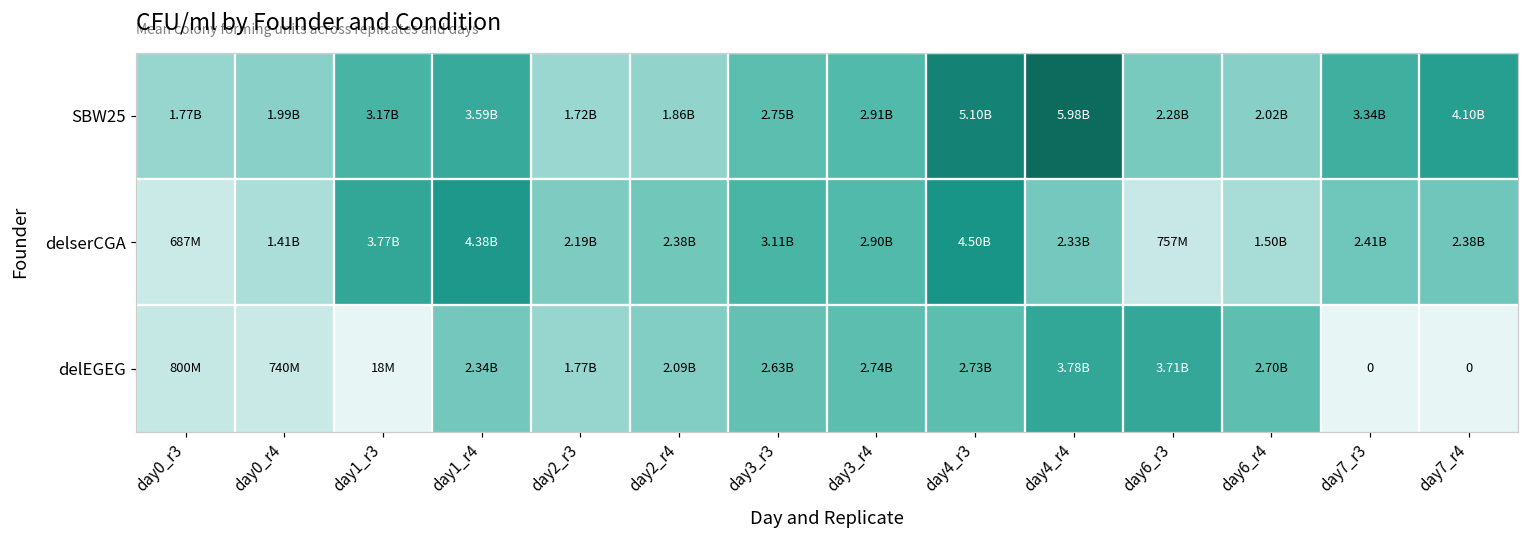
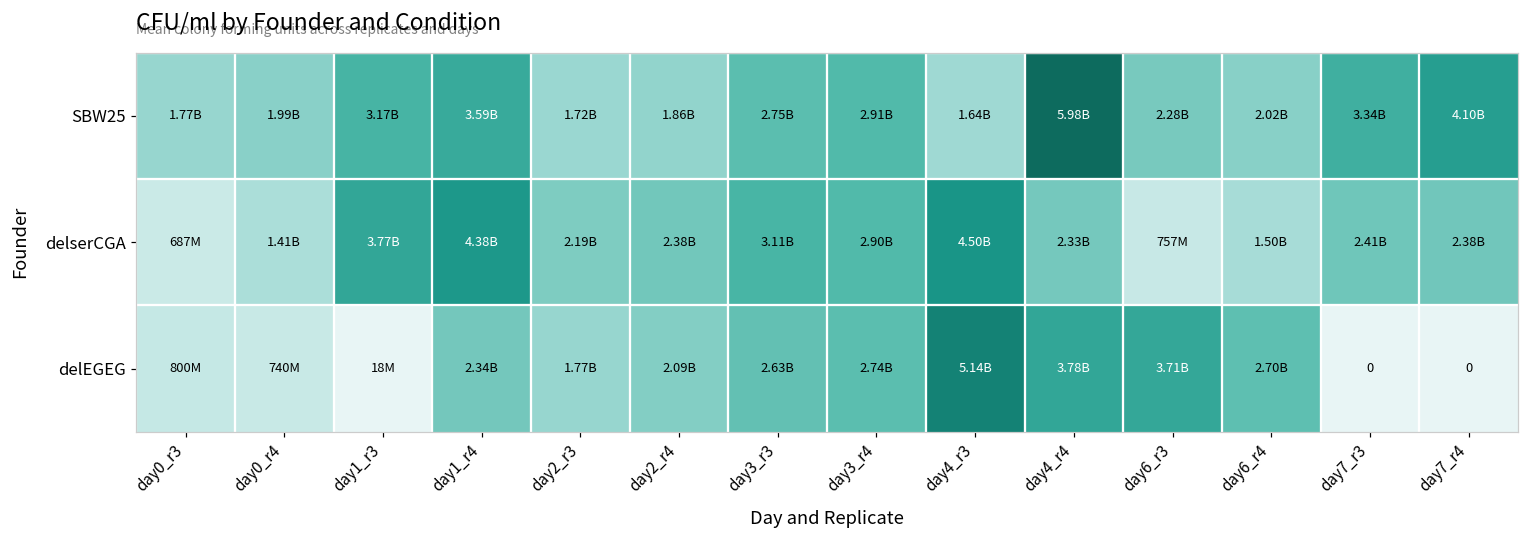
  {
    "SBW25": {
      "day0_r3": "1.77B",
      "day0_r4": "1.99B",
      "day1_r3": "3.17B",
      "day1_r4": "3.59B",
      "day2_r3": "1.72B",
      "day2_r4": "1.86B",
      "day3_r3": "2.75B",
      "day3_r4": "2.91B",
-     "day4_r3": "5.10B",
+     "day4_r3": "1.64B",
      "day4_r4": "5.98B",
      "day6_r3": "2.28B",
      "day6_r4": "2.02B",
      "day7_r3": "3.34B",
      "day7_r4": "4.10B"
    },
    "delserCGA": {
      "day0_r3": "687M",
      "day0_r4": "1.41B",
      "day1_r3": "3.77B",
      "day1_r4": "4.38B",
      "day2_r3": "2.19B",
      "day2_r4": "2.38B",
      "day3_r3": "3.11B",
      "day3_r4": "2.90B",
      "day4_r3": "4.50B",
      "day4_r4": "2.33B",
      "day6_r3": "757M",
      "day6_r4": "1.50B",
      "day7_r3": "2.41B",
      "day7_r4": "2.38B"
    },
    "delEGEG": {
      "day0_r3": "800M",
      "day0_r4": "740M",
      "day1_r3": "18M",
      "day1_r4": "2.34B",
      "day2_r3": "1.77B",
      "day2_r4": "2.09B",
      "day3_r3": "2.63B",
      "day3_r4": "2.74B",
-     "day4_r3": "2.73B",
+     "day4_r3": "5.14B",
      "day4_r4": "3.78B",
      "day6_r3": "3.71B",
      "day6_r4": "2.70B",
      "day7_r3": "0",
      "day7_r4": "0"
    }
  }
